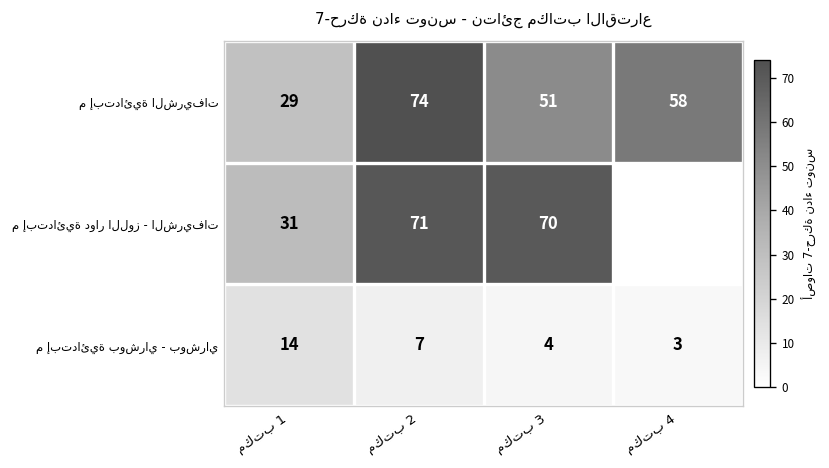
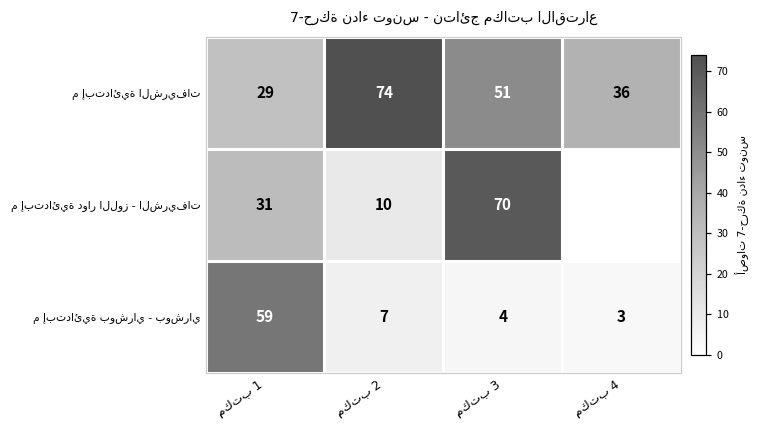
  {
    "م إبتدائية الشريفات": {
      "مكتب 1": 29,
      "مكتب 2": 74,
      "مكتب 3": 51,
-     "مكتب 4": 58
+     "مكتب 4": 36
    },
    "م إبتدائية دوار اللوز - الشريفات": {
      "مكتب 1": 31,
-     "مكتب 2": 71,
+     "مكتب 2": 10,
      "مكتب 3": 70
    },
    "م إبتدائية بوشراي - بوشراي": {
-     "مكتب 1": 14,
+     "مكتب 1": 59,
      "مكتب 2": 7,
      "مكتب 3": 4,
      "مكتب 4": 3
    }
  }
